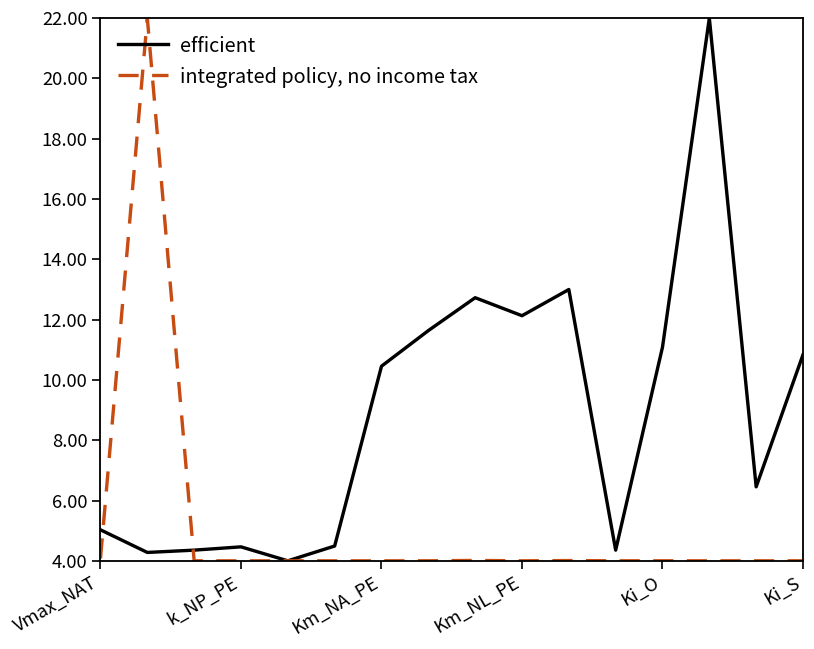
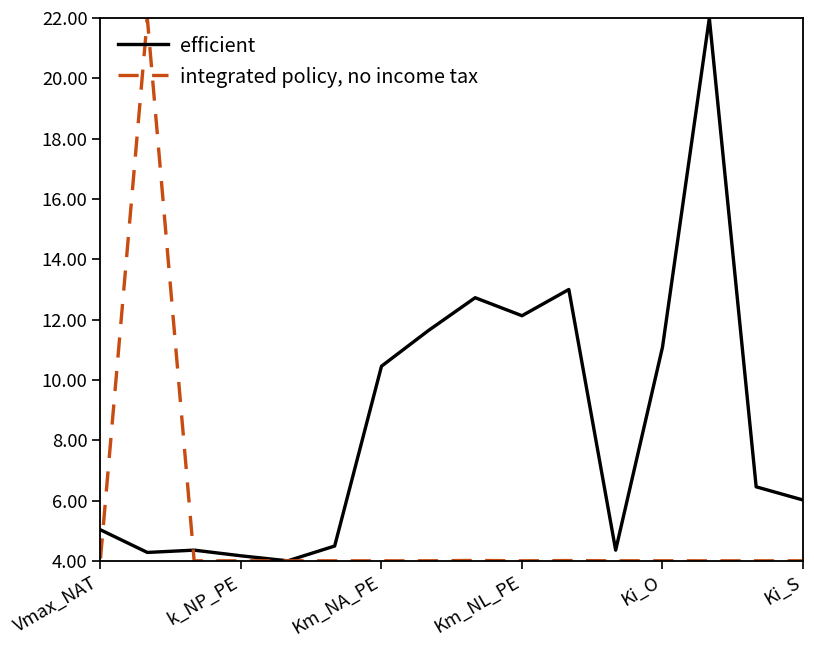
  {
    "efficient": {
      "Vmax_NAT": 5.0,
-     "k_NP_PE": 4.5,
+     "k_NP_PE": 4.2,
      "Km_NA_PE": 10.5,
      "Km_NL_PE": 12.1,
      "Ki_O": 11.1,
-     "Ki_S": 10.8
+     "Ki_S": 6.0
    },
    "integrated policy, no income tax": {
      "Vmax_NAT": 4.1,
      "k_NP_PE": 4.0,
      "Km_NA_PE": 4.0,
      "Km_NL_PE": 4.0,
      "Ki_O": 4.0,
      "Ki_S": 4.0
    }
  }
